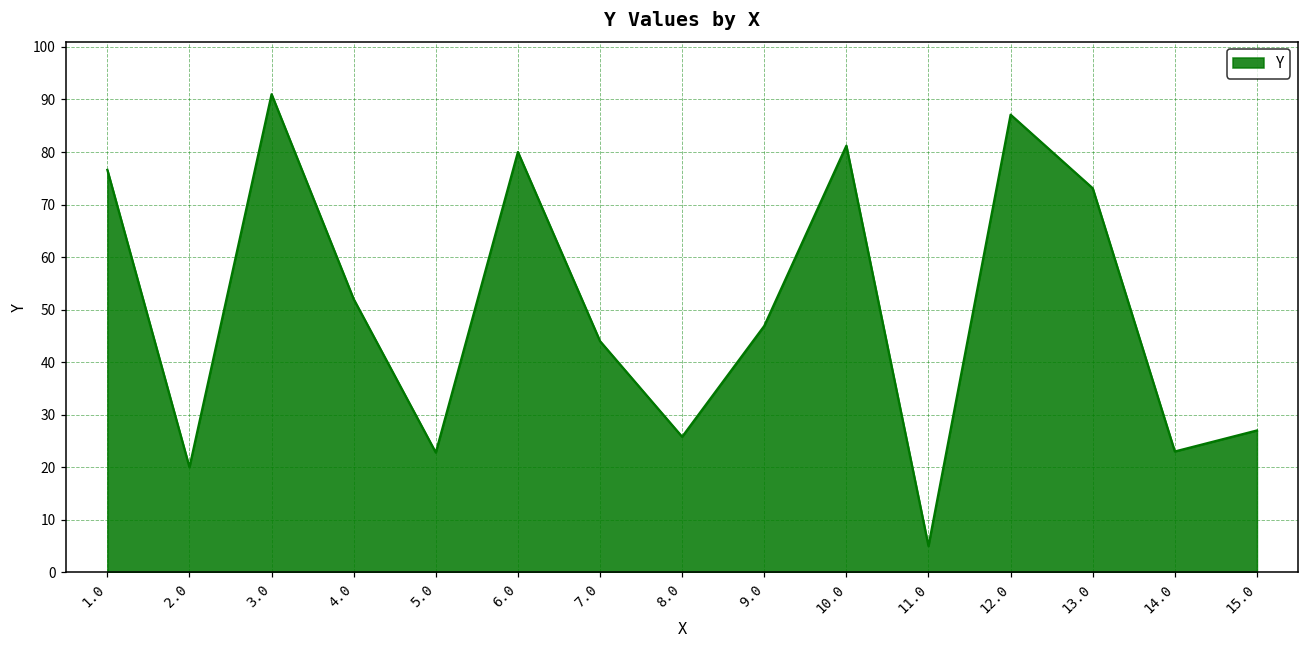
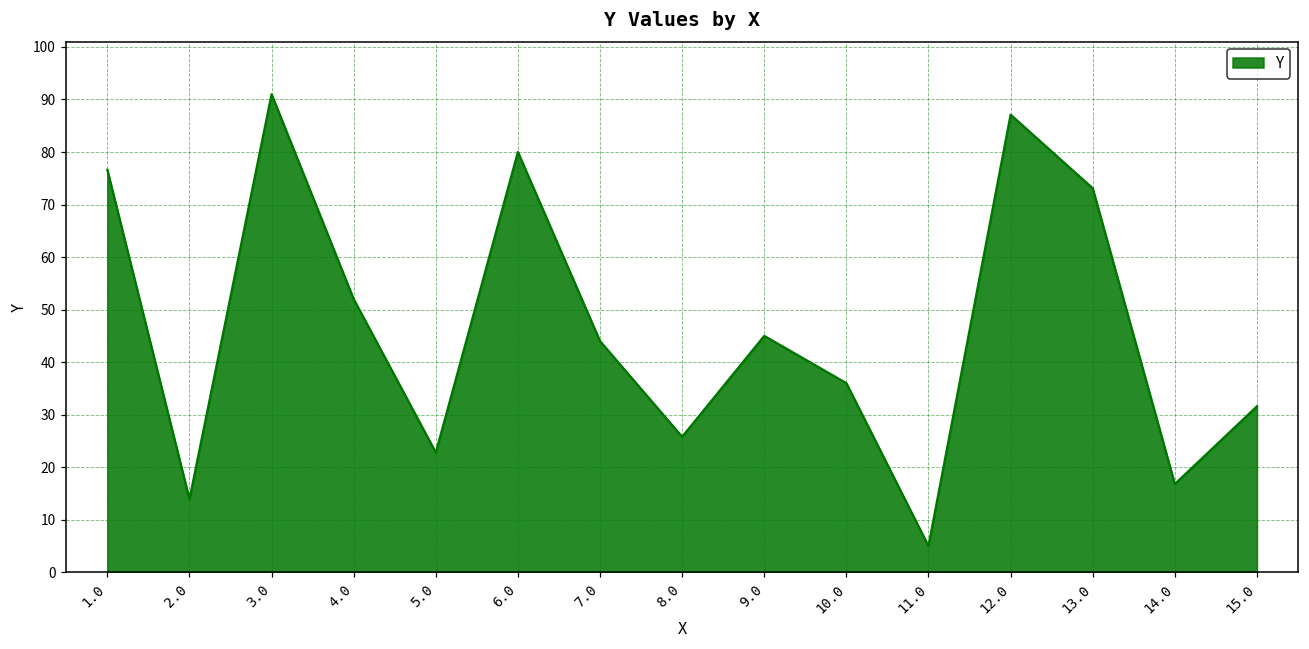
  {
    "1.0": 77,
-   "2.0": 20,
+   "2.0": 14,
    "3.0": 91,
    "4.0": 52,
    "5.0": 23,
    "6.0": 80,
    "7.0": 44,
    "8.0": 26,
-   "9.0": 47,
-   "10.0": 81,
+   "9.0": 45,
+   "10.0": 36,
    "11.0": 5,
    "12.0": 87,
    "13.0": 73,
-   "14.0": 23,
-   "15.0": 27
+   "14.0": 17,
+   "15.0": 32
  }
